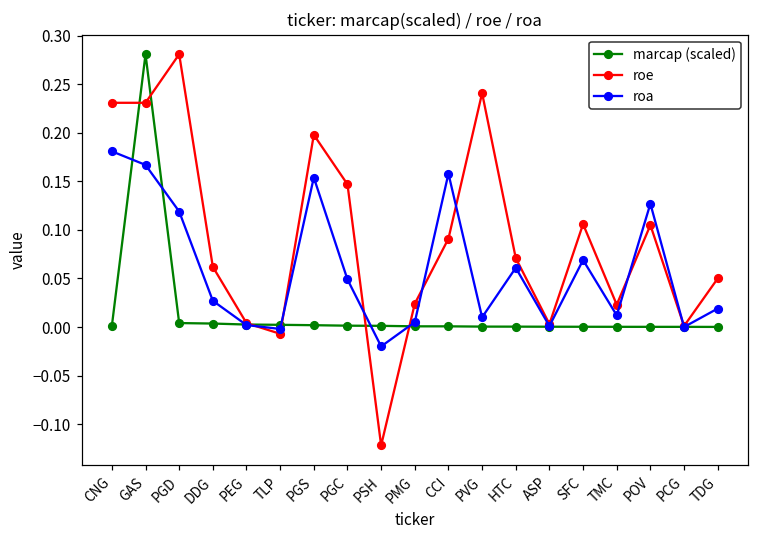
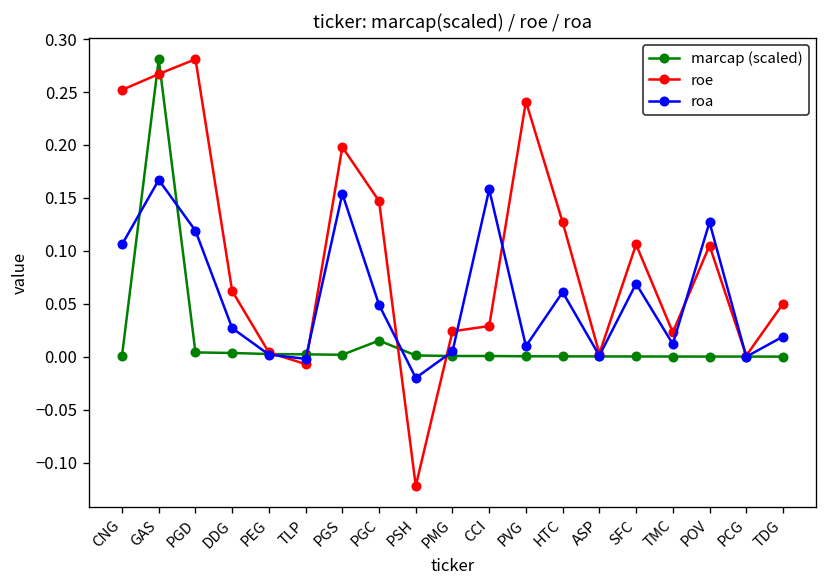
  {
    "marcap (scaled)": {
      "CNG": 0.00,
      "GAS": 0.28,
      "PGD": 0.00,
      "DDG": 0.00,
      "TLP": 0.00,
      "PGS": 0.00,
-     "PGC": 0.00,
+     "PGC": 0.02,
      "PSH": 0.00,
      "PMG": 0.00,
      "CCI": 0.00,
      "PVG": 0.00,
      "HTC": 0.00,
      "SFC": 0.00,
      "TMC": 0.00,
      "POV": 0.00,
      "TDG": 0.00
    },
    "roe": {
-     "CNG": 0.23,
-     "GAS": 0.23,
+     "CNG": 0.25,
+     "GAS": 0.27,
      "PGD": 0.28,
      "DDG": 0.06,
      "TLP": -0.01,
      "PGS": 0.20,
      "PGC": 0.15,
      "PSH": -0.12,
      "PMG": 0.02,
-     "CCI": 0.09,
+     "CCI": 0.03,
      "PVG": 0.24,
-     "HTC": 0.07,
+     "HTC": 0.13,
      "SFC": 0.11,
      "TMC": 0.02,
      "POV": 0.11,
      "TDG": 0.05
    },
    "roa": {
-     "CNG": 0.18,
+     "CNG": 0.11,
      "GAS": 0.17,
      "PGD": 0.12,
      "DDG": 0.03,
      "TLP": 0.00,
      "PGS": 0.15,
      "PGC": 0.05,
      "PSH": -0.02,
      "PMG": 0.01,
      "CCI": 0.16,
      "PVG": 0.01,
      "HTC": 0.06,
      "SFC": 0.07,
      "TMC": 0.01,
      "POV": 0.13,
      "TDG": 0.02
    }
  }
